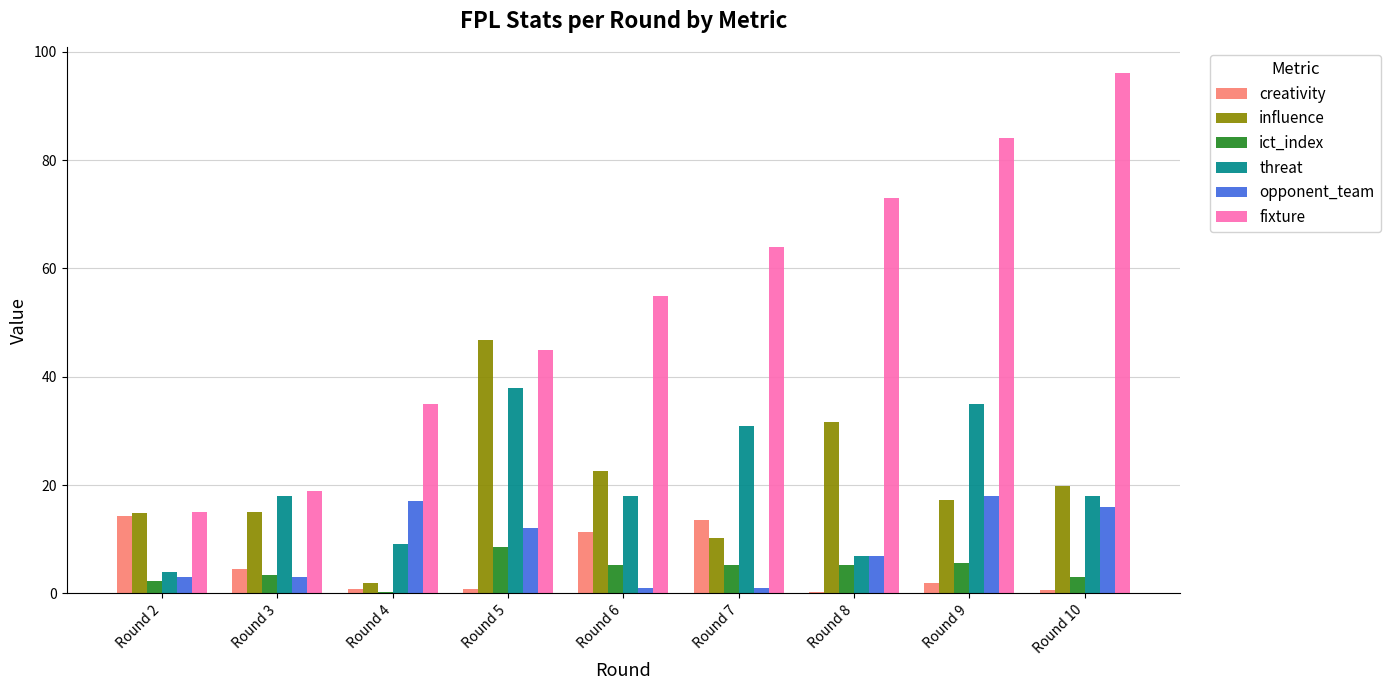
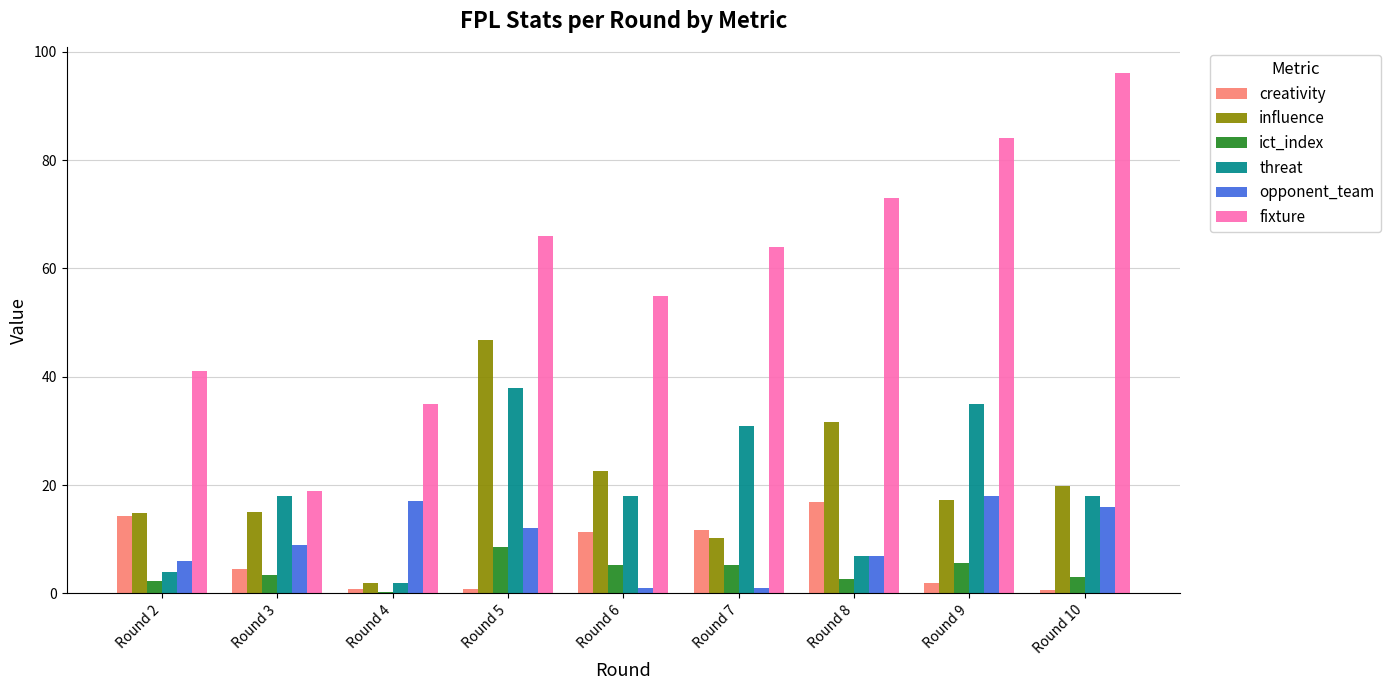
  {
    "creativity": {
      "Round 2": 14,
      "Round 3": 5,
      "Round 4": 1,
      "Round 5": 1,
      "Round 6": 11,
-     "Round 7": 14,
-     "Round 8": 0,
+     "Round 7": 12,
+     "Round 8": 17,
      "Round 9": 2,
      "Round 10": 1
    },
    "influence": {
      "Round 2": 15,
      "Round 3": 15,
      "Round 4": 2,
      "Round 5": 47,
      "Round 6": 23,
      "Round 7": 10,
      "Round 8": 32,
      "Round 9": 17,
      "Round 10": 20
    },
    "ict_index": {
      "Round 2": 2,
      "Round 3": 3,
      "Round 5": 9,
      "Round 6": 5,
      "Round 7": 5,
-     "Round 8": 5,
+     "Round 8": 3,
      "Round 9": 6,
      "Round 10": 3
    },
    "threat": {
      "Round 2": 4,
      "Round 3": 18,
-     "Round 4": 9,
+     "Round 4": 2,
      "Round 5": 38,
      "Round 6": 18,
      "Round 7": 31,
      "Round 8": 7,
      "Round 9": 35,
      "Round 10": 18
    },
    "opponent_team": {
-     "Round 2": 3,
-     "Round 3": 3,
+     "Round 2": 6,
+     "Round 3": 9,
      "Round 4": 17,
      "Round 5": 12,
      "Round 6": 1,
      "Round 7": 1,
      "Round 8": 7,
      "Round 9": 18,
      "Round 10": 16
    },
    "fixture": {
-     "Round 2": 15,
+     "Round 2": 41,
      "Round 3": 19,
      "Round 4": 35,
-     "Round 5": 45,
+     "Round 5": 66,
      "Round 6": 55,
      "Round 7": 64,
      "Round 8": 73,
      "Round 9": 84,
      "Round 10": 96
    }
  }
